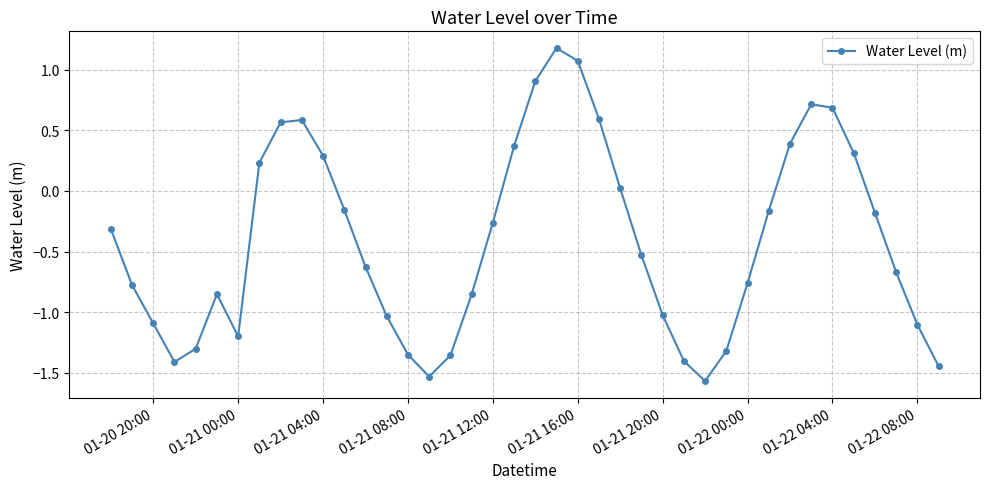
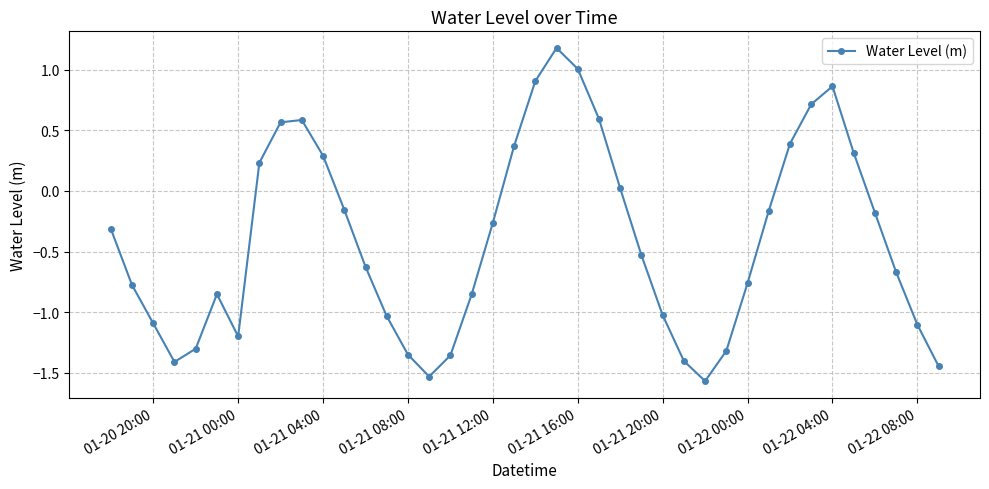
  {
    "01-20 20:00": -1.09,
    "01-21 00:00": -1.20,
    "01-21 04:00": 0.29,
    "01-21 08:00": -1.35,
    "01-21 12:00": -0.26,
-   "01-21 16:00": 1.07,
+   "01-21 16:00": 1.01,
    "01-21 20:00": -1.02,
    "01-22 00:00": -0.76,
-   "01-22 04:00": 0.69,
+   "01-22 04:00": 0.86,
    "01-22 08:00": -1.10
  }
